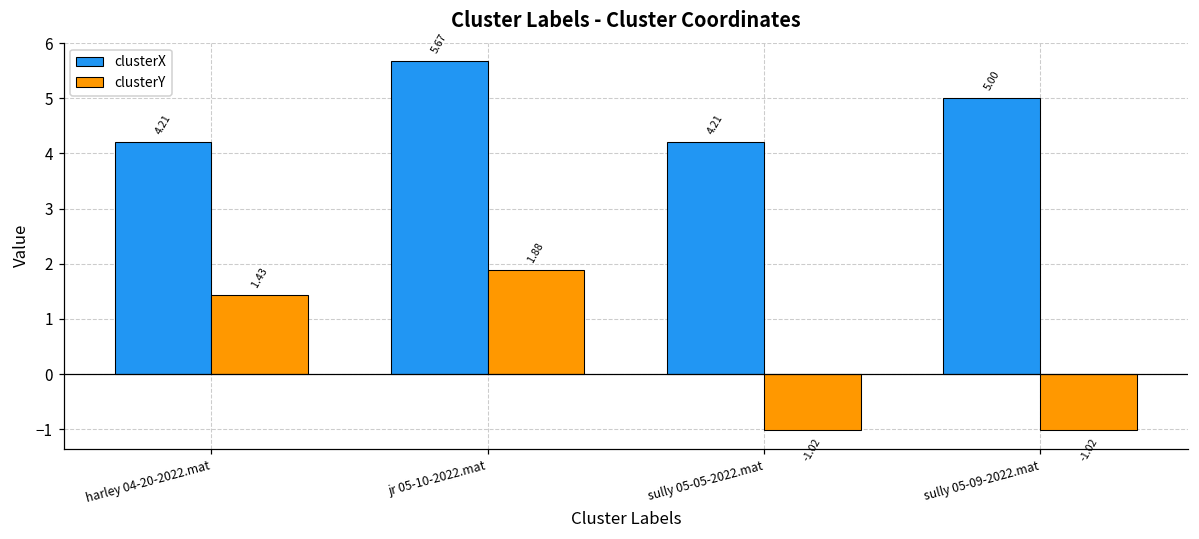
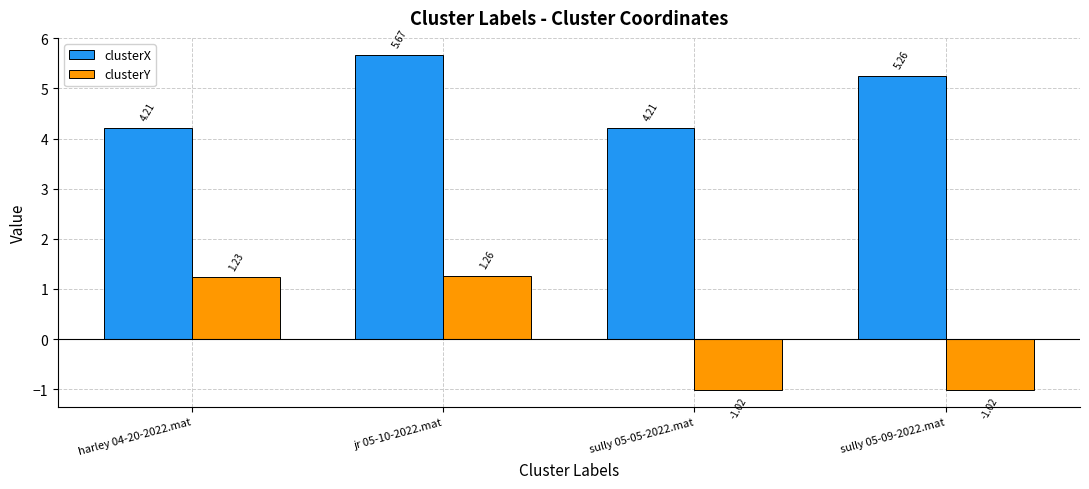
  {
    "clusterX": {
      "harley 04-20-2022.mat": 4.21,
      "jr 05-10-2022.mat": 5.67,
      "sully 05-05-2022.mat": 4.21,
-     "sully 05-09-2022.mat": 5.00
+     "sully 05-09-2022.mat": 5.26
    },
    "clusterY": {
-     "harley 04-20-2022.mat": 1.43,
-     "jr 05-10-2022.mat": 1.88,
+     "harley 04-20-2022.mat": 1.23,
+     "jr 05-10-2022.mat": 1.26,
      "sully 05-05-2022.mat": -1.02,
      "sully 05-09-2022.mat": -1.02
    }
  }
